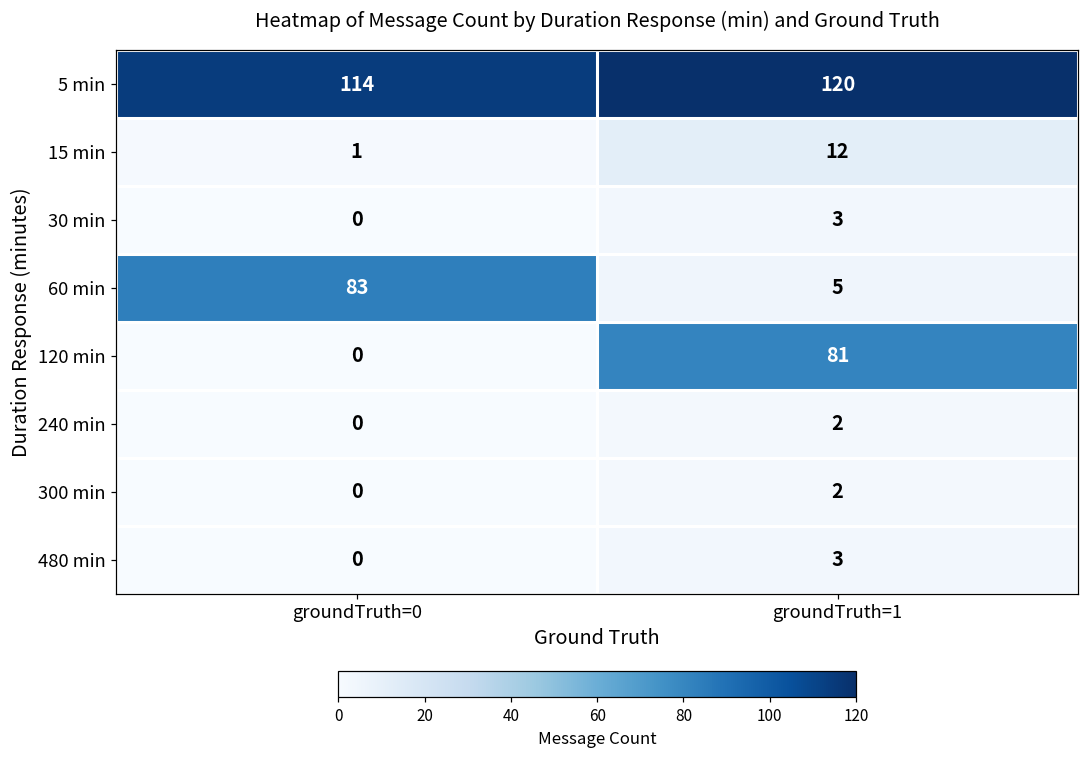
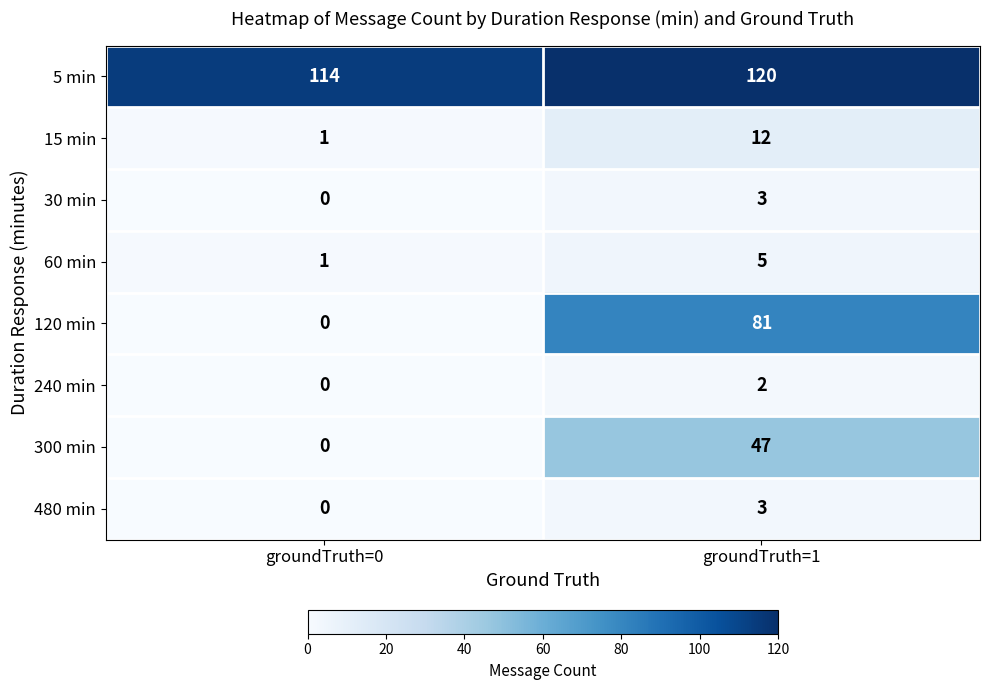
  {
    "5 min": {
      "groundTruth=0": 114,
      "groundTruth=1": 120
    },
    "15 min": {
      "groundTruth=0": 1,
      "groundTruth=1": 12
    },
    "30 min": {
      "groundTruth=0": 0,
      "groundTruth=1": 3
    },
    "60 min": {
-     "groundTruth=0": 83,
+     "groundTruth=0": 1,
      "groundTruth=1": 5
    },
    "120 min": {
      "groundTruth=0": 0,
      "groundTruth=1": 81
    },
    "240 min": {
      "groundTruth=0": 0,
      "groundTruth=1": 2
    },
    "300 min": {
      "groundTruth=0": 0,
-     "groundTruth=1": 2
+     "groundTruth=1": 47
    },
    "480 min": {
      "groundTruth=0": 0,
      "groundTruth=1": 3
    }
  }
